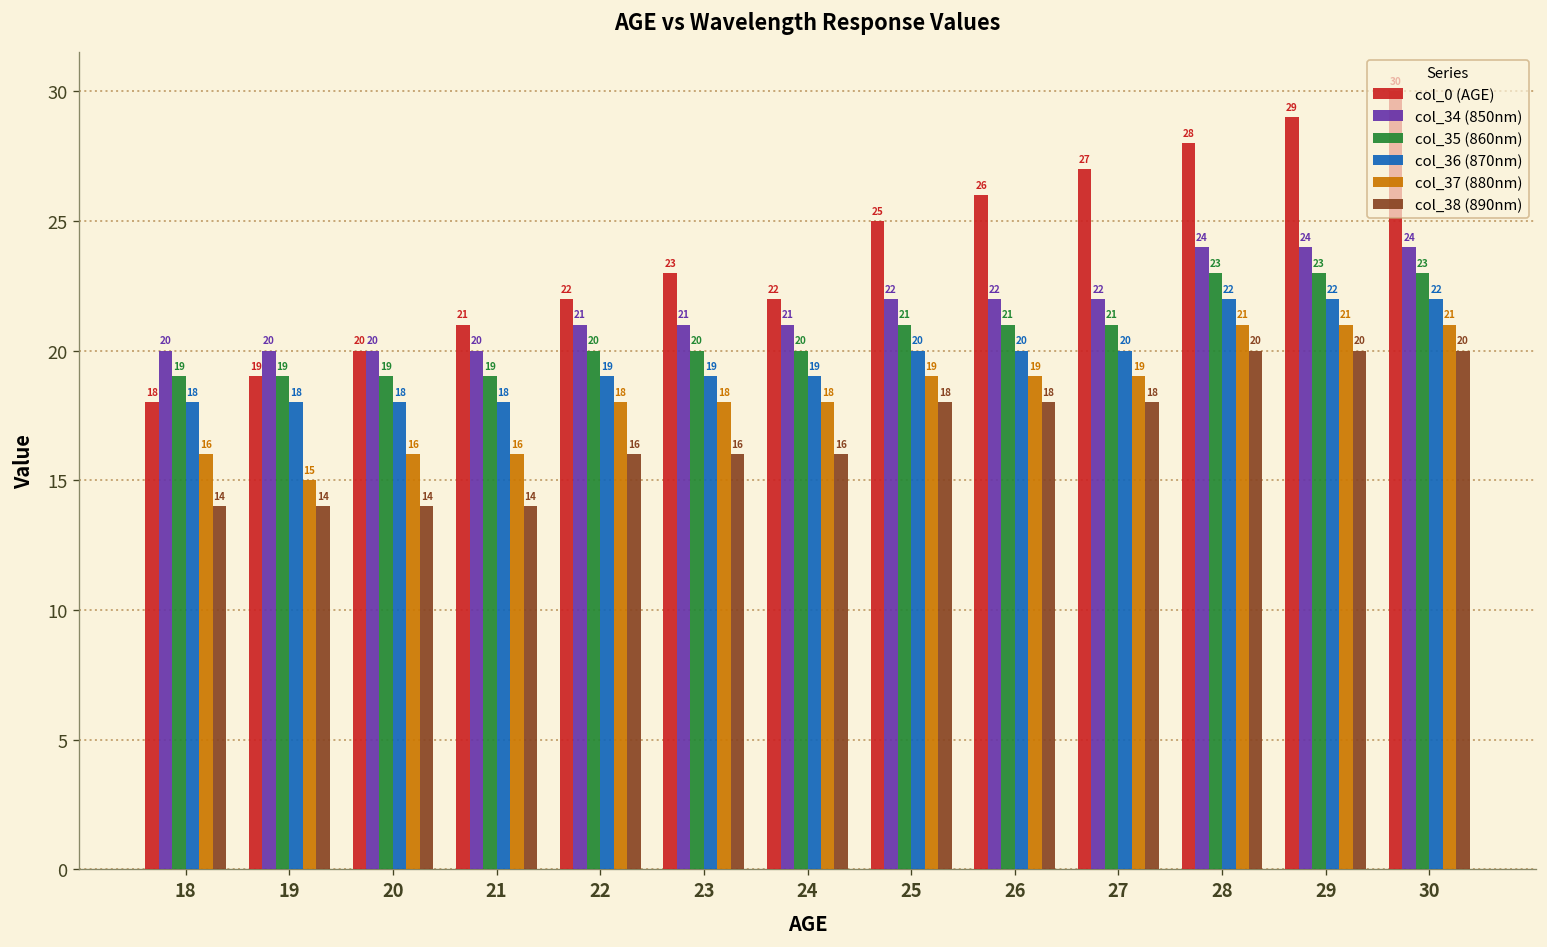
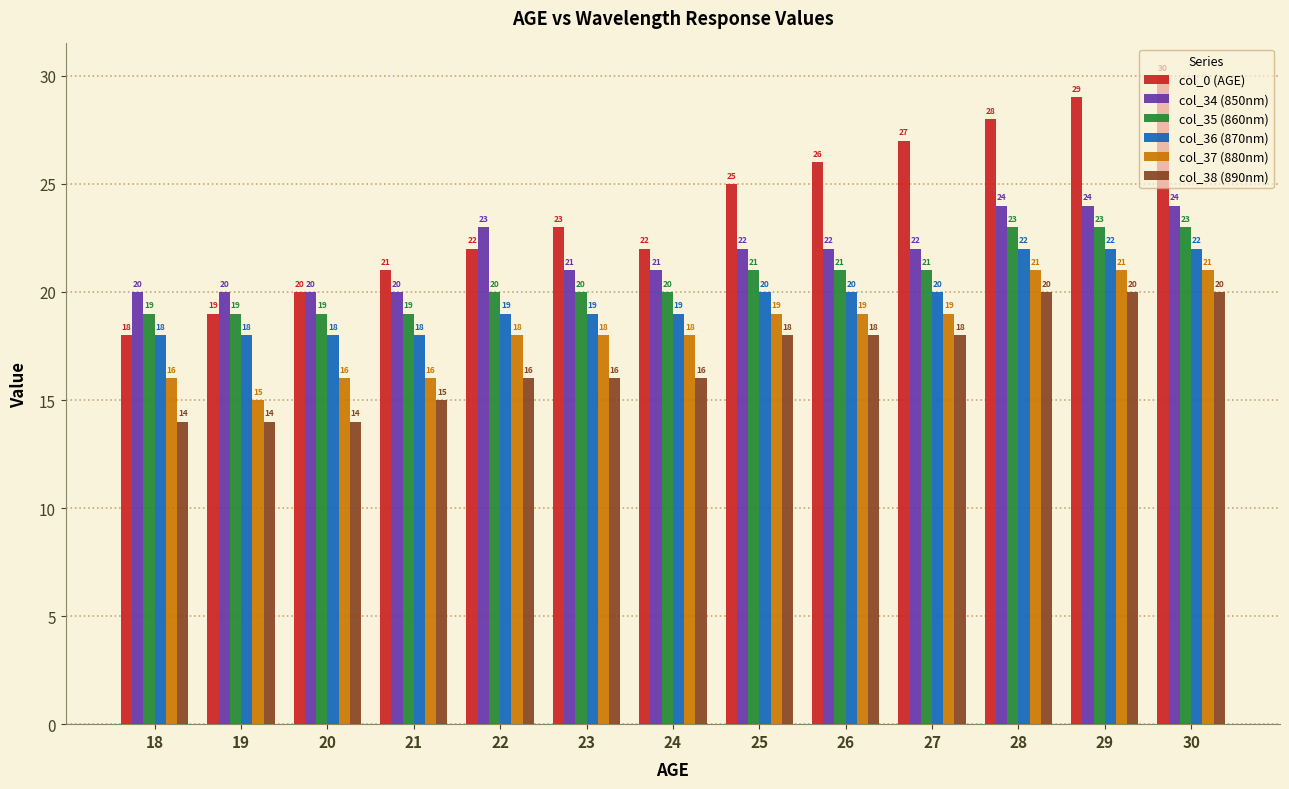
  {
    "col_0 (AGE)": {
      "18": 18,
      "19": 19,
      "20": 20,
      "21": 21,
      "22": 22,
      "23": 23,
      "24": 22,
      "25": 25,
      "26": 26,
      "27": 27,
      "28": 28,
      "29": 29
    },
    "col_34 (850nm)": {
      "18": 20,
      "19": 20,
      "20": 20,
      "21": 20,
-     "22": 21,
+     "22": 23,
      "23": 21,
      "24": 21,
      "25": 22,
      "26": 22,
      "27": 22,
      "28": 24,
      "29": 24,
      "30": 24
    },
    "col_35 (860nm)": {
      "18": 19,
      "19": 19,
      "20": 19,
      "21": 19,
      "22": 20,
      "23": 20,
      "24": 20,
      "25": 21,
      "26": 21,
      "27": 21,
      "28": 23,
      "29": 23,
      "30": 23
    },
    "col_36 (870nm)": {
      "18": 18,
      "19": 18,
      "20": 18,
      "21": 18,
      "22": 19,
      "23": 19,
      "24": 19,
      "25": 20,
      "26": 20,
      "27": 20,
      "28": 22,
      "29": 22,
      "30": 22
    },
    "col_37 (880nm)": {
      "18": 16,
      "19": 15,
      "20": 16,
      "21": 16,
      "22": 18,
      "23": 18,
      "24": 18,
      "25": 19,
      "26": 19,
      "27": 19,
      "28": 21,
      "29": 21,
      "30": 21
    },
    "col_38 (890nm)": {
      "18": 14,
      "19": 14,
      "20": 14,
-     "21": 14,
+     "21": 15,
      "22": 16,
      "23": 16,
      "24": 16,
      "25": 18,
      "26": 18,
      "27": 18,
      "28": 20,
      "29": 20,
      "30": 20
    }
  }
